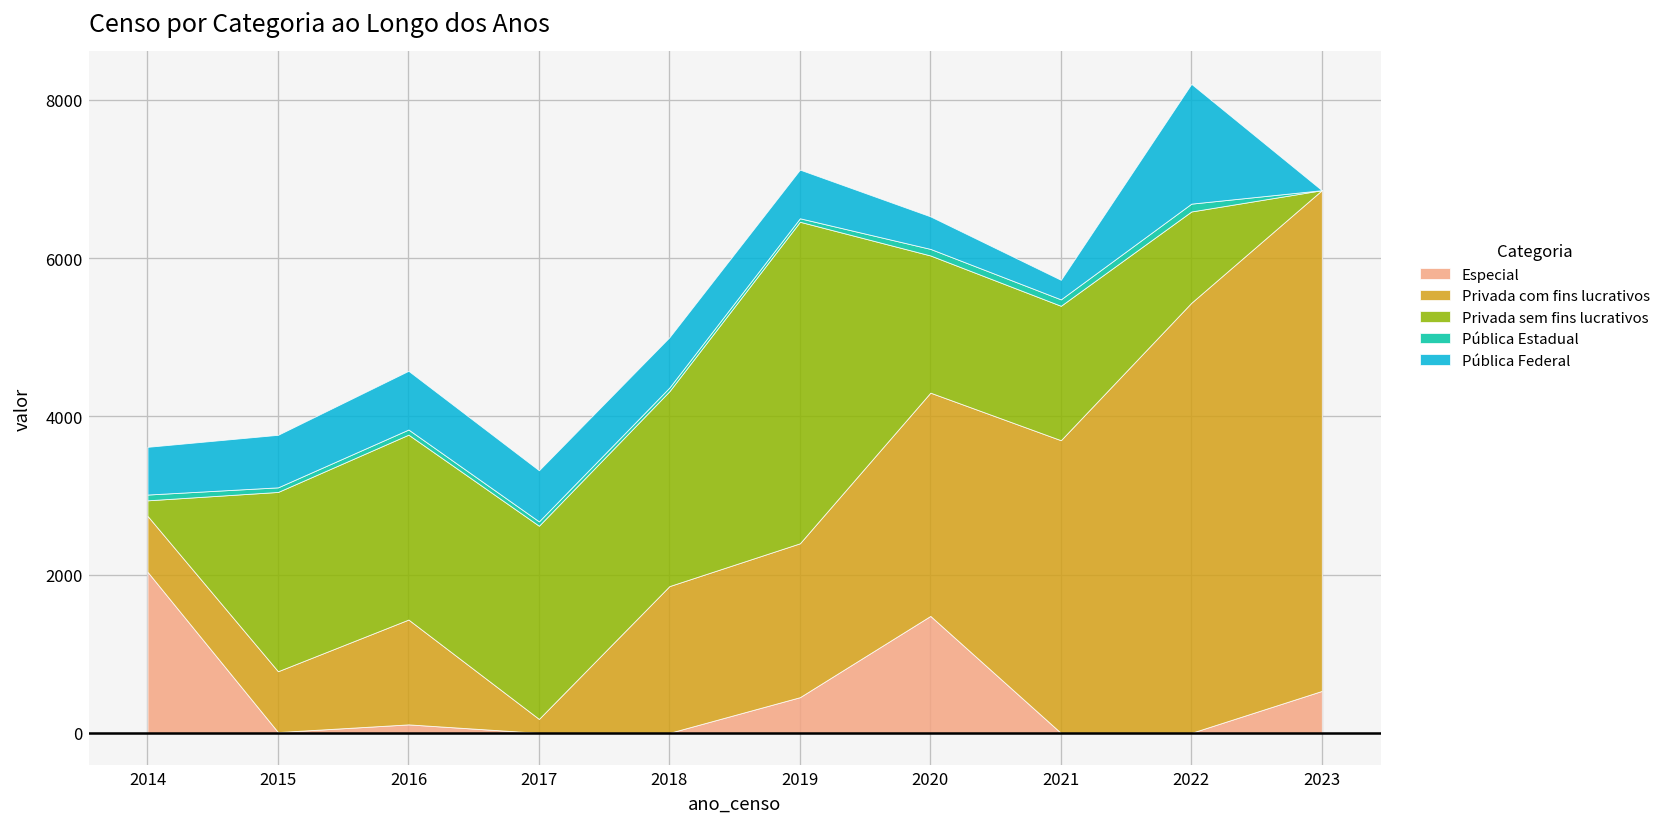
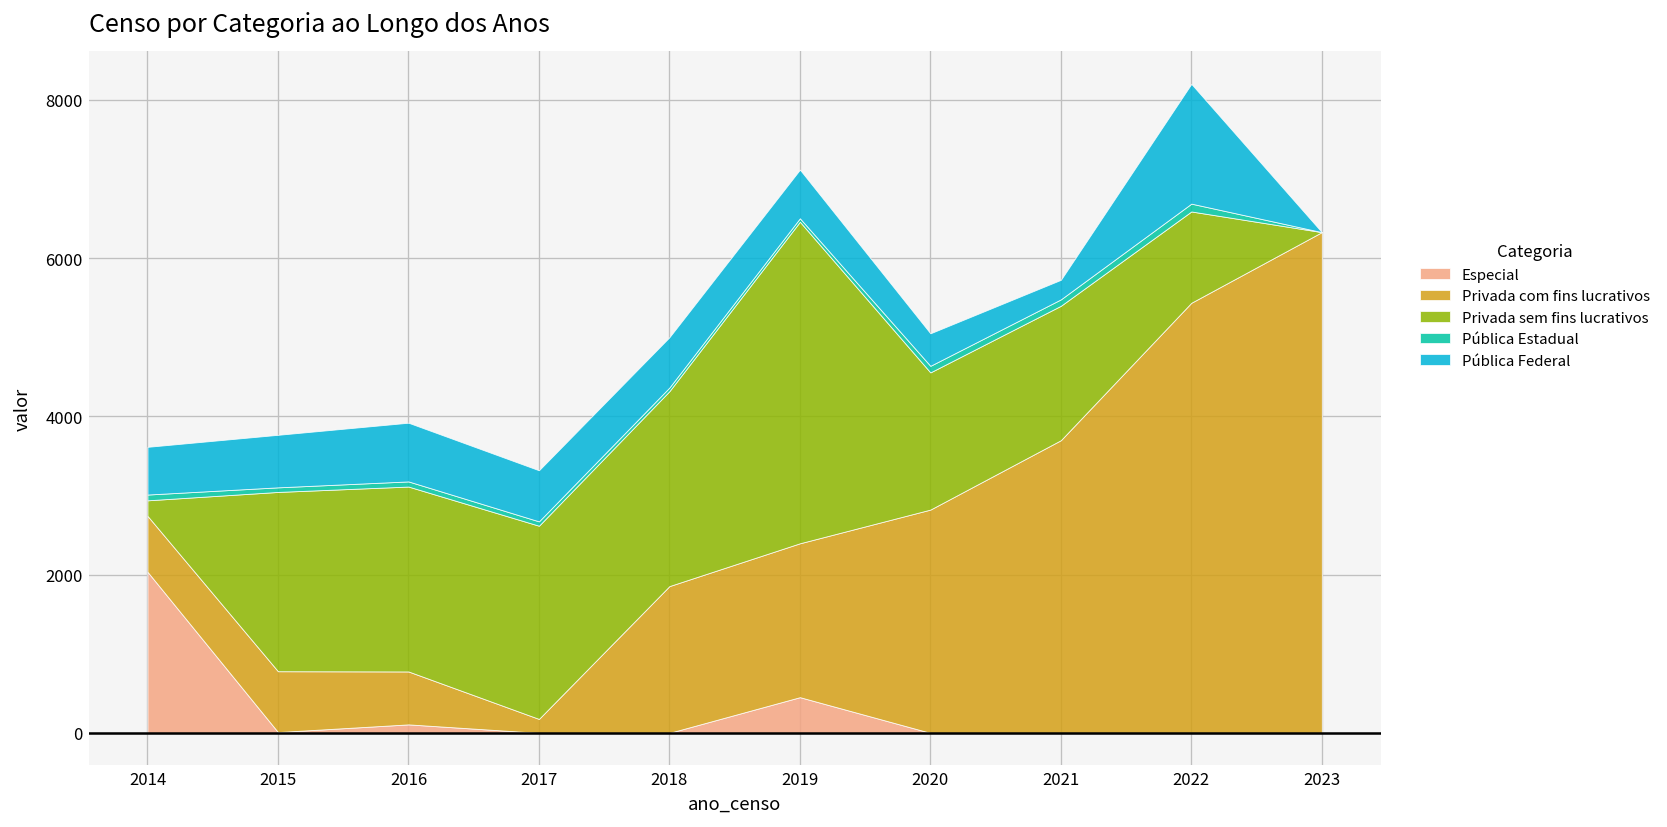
  {
    "Especial": {
      "2014": 2000,
      "2016": 100,
      "2017": 0,
      "2018": 0,
      "2019": 500,
-     "2020": 1500,
+     "2020": 0,
      "2021": 0,
      "2022": 0,
-     "2023": 500
+     "2023": 0
    },
    "Privada com fins lucrativos": {
      "2014": 700,
      "2015": 800,
-     "2016": 1300,
+     "2016": 700,
      "2017": 200,
      "2018": 1900,
      "2019": 1900,
      "2020": 2800,
      "2021": 3700,
      "2022": 5400
    },
    "Privada sem fins lucrativos": {
      "2014": 200,
      "2015": 2300,
      "2016": 2300,
      "2017": 2400,
      "2018": 2500,
      "2019": 4100,
      "2020": 1700,
      "2021": 1700,
      "2022": 1200
    }
  }
